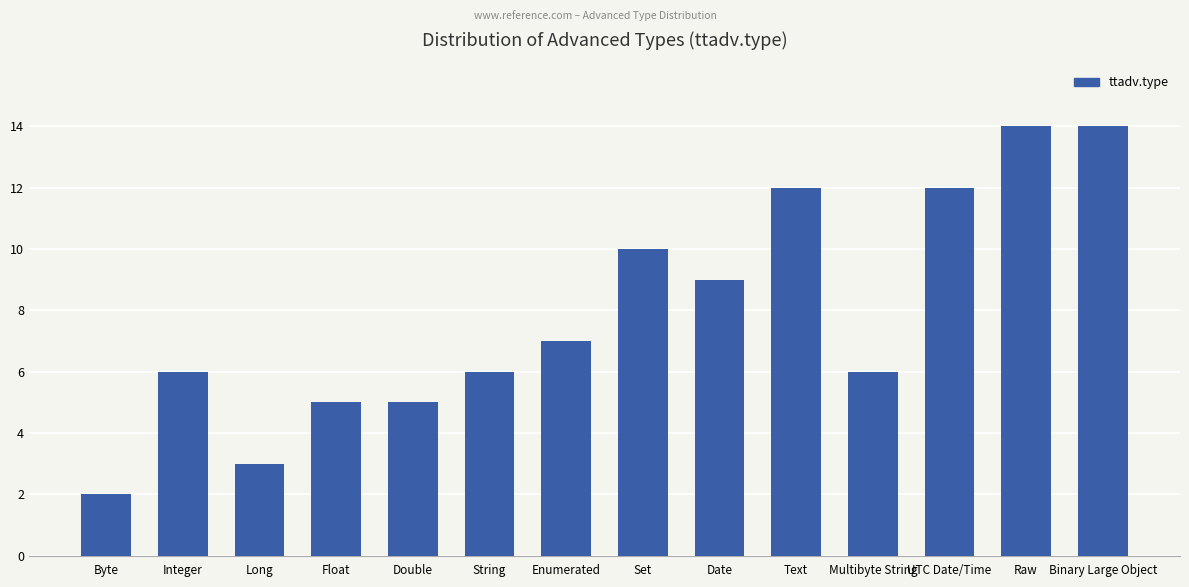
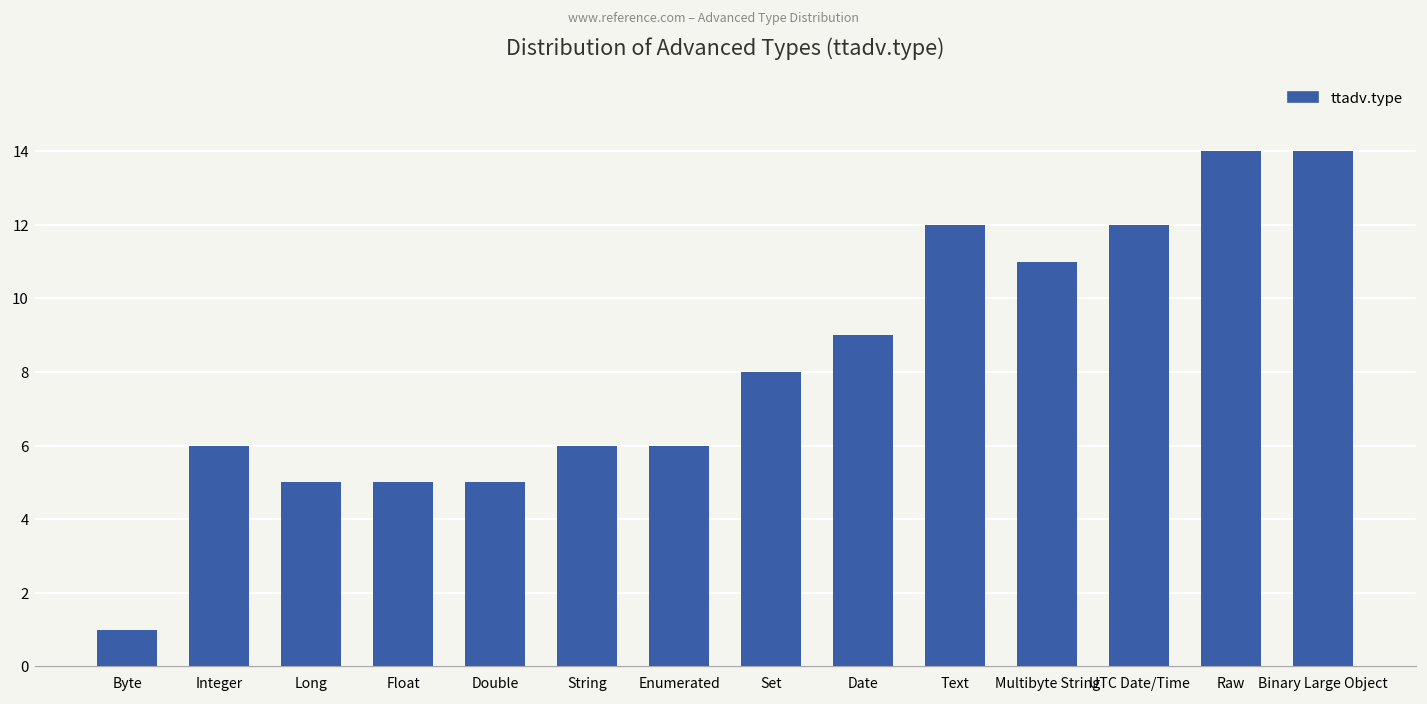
  {
-   "Byte": 2,
+   "Byte": 1,
    "Integer": 6,
-   "Long": 3,
+   "Long": 5,
    "Float": 5,
    "Double": 5,
    "String": 6,
-   "Enumerated": 7,
-   "Set": 10,
+   "Enumerated": 6,
+   "Set": 8,
    "Date": 9,
    "Text": 12,
-   "Multibyte String": 6,
+   "Multibyte String": 11,
    "UTC Date/Time": 12,
    "Raw": 14,
    "Binary Large Object": 14
  }
